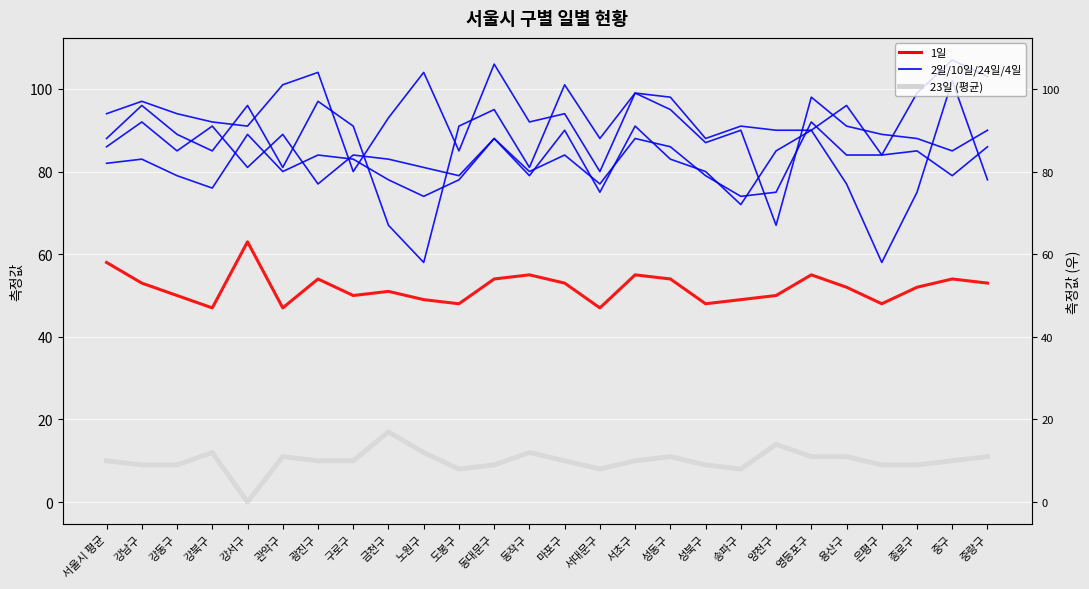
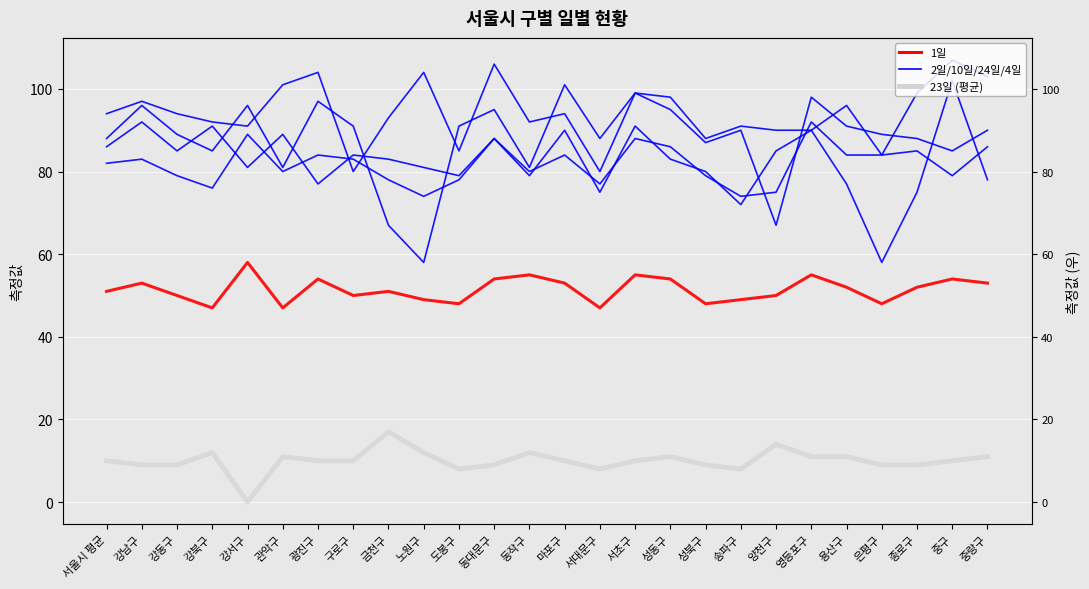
  {
    "1일": {
-     "서울시 평균": 58,
+     "서울시 평균": 51,
      "강남구": 53,
      "강동구": 50,
      "강북구": 47,
-     "강서구": 63,
+     "강서구": 58,
      "관악구": 47,
      "광진구": 54,
      "구로구": 50,
      "금천구": 51,
      "노원구": 49,
      "도봉구": 48,
      "동대문구": 54,
      "동작구": 55,
      "마포구": 53,
      "서대문구": 47,
      "서초구": 55,
      "성동구": 54,
      "성북구": 48,
      "송파구": 49,
      "양천구": 50,
      "영등포구": 55,
      "용산구": 52,
      "은평구": 48,
      "종로구": 52,
      "중구": 54,
      "중랑구": 53
    }
  }
